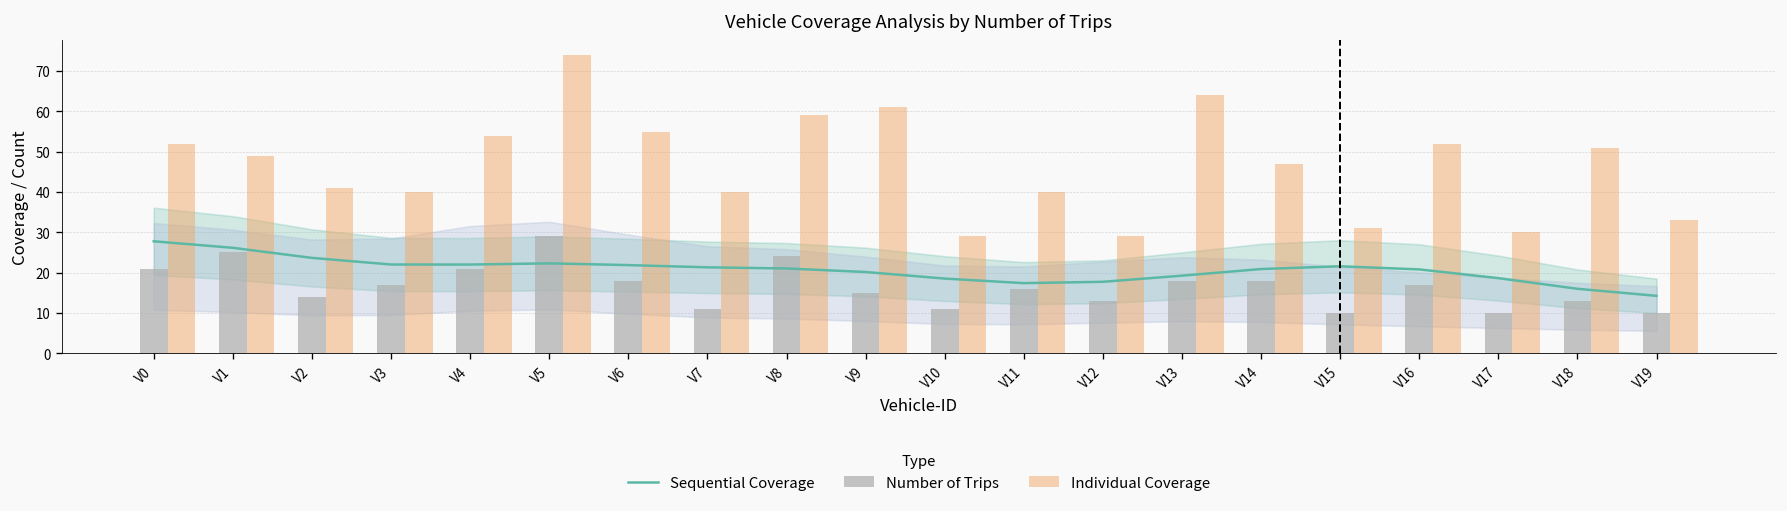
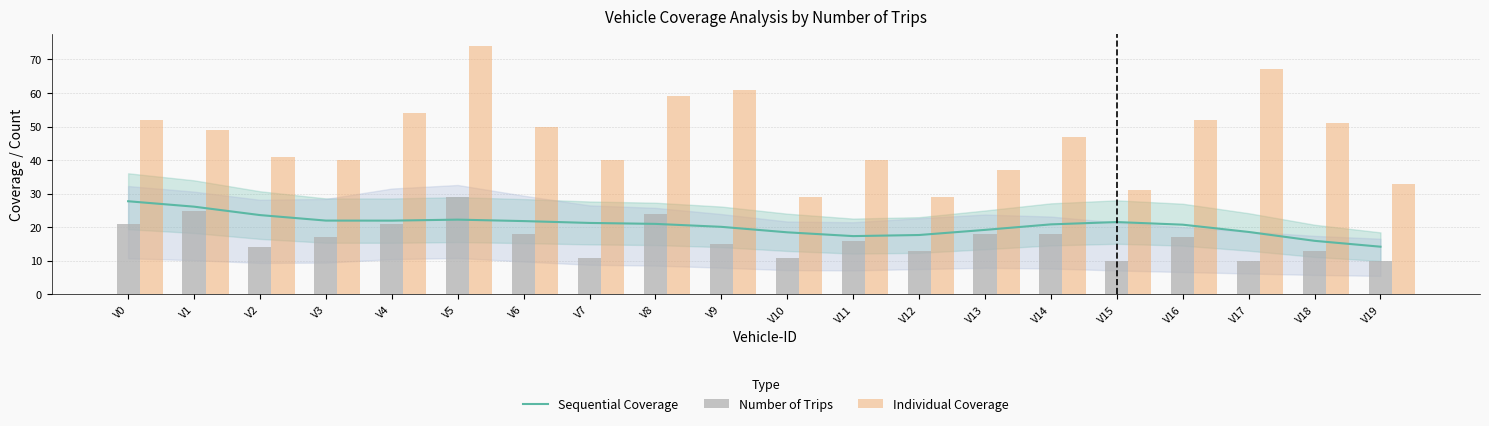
  {
    "Individual Coverage": {
      "V0": 52,
      "V1": 49,
      "V2": 41,
      "V3": 40,
      "V4": 54,
      "V5": 74,
-     "V6": 55,
+     "V6": 50,
      "V7": 40,
      "V8": 59,
      "V9": 61,
      "V10": 29,
      "V11": 40,
      "V12": 29,
-     "V13": 64,
+     "V13": 37,
      "V14": 47,
      "V15": 31,
      "V16": 52,
-     "V17": 30,
+     "V17": 67,
      "V18": 51,
      "V19": 33
    }
  }
